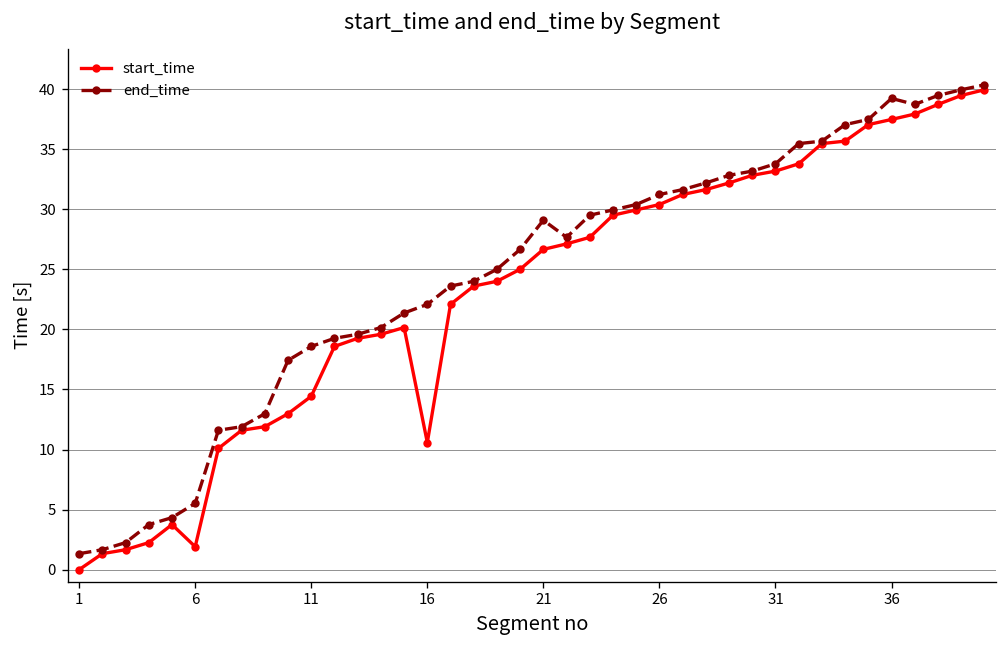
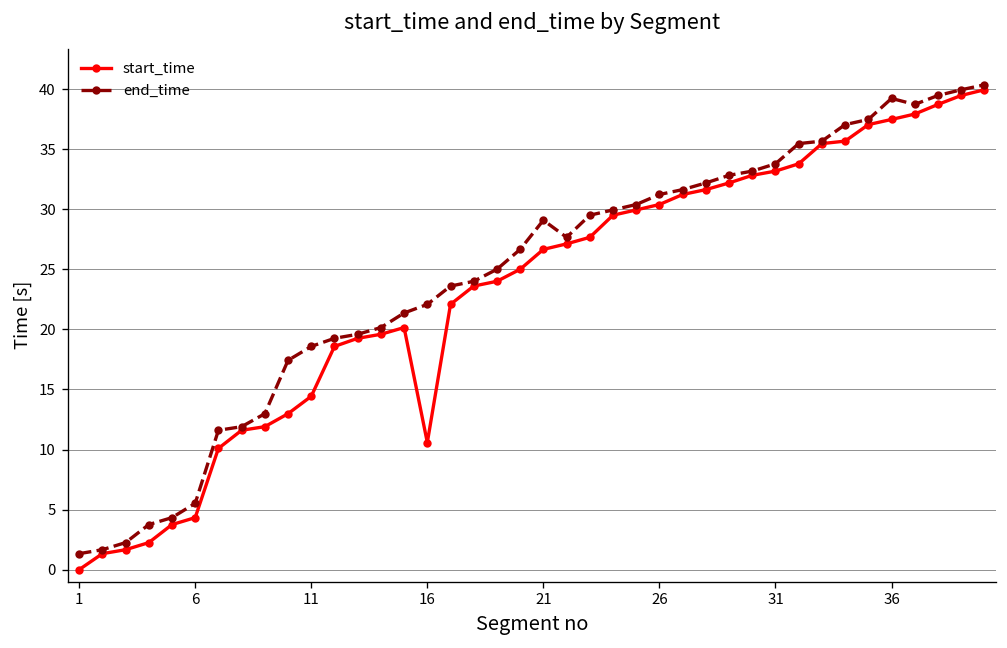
  {
    "start_time": {
      "1": 0.0,
-     "6": 1.9,
+     "6": 4.3,
      "11": 14.4,
      "16": 10.6,
      "21": 26.7,
      "26": 30.4,
      "31": 33.2,
      "36": 37.5
    },
    "end_time": {
      "1": 1.3,
      "6": 5.5,
      "11": 18.6,
      "16": 22.1,
      "21": 29.1,
      "26": 31.2,
      "31": 33.8,
      "36": 39.2
    }
  }
